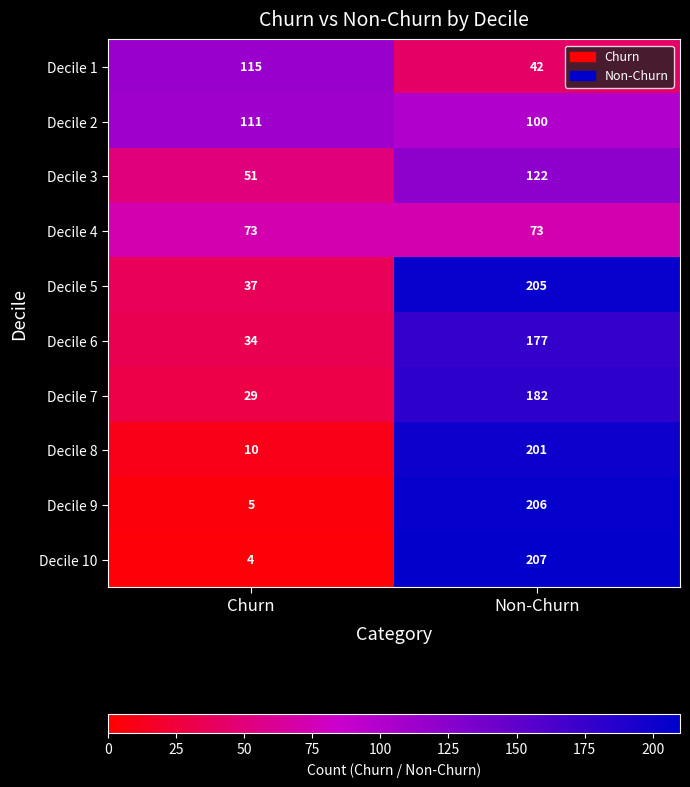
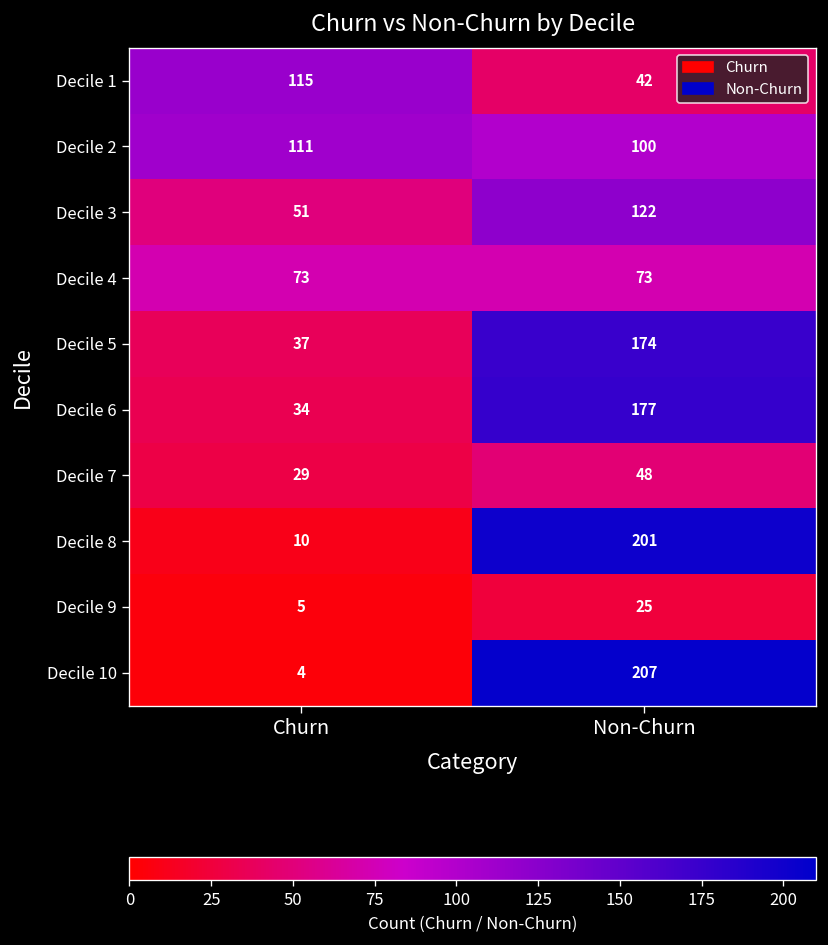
  {
    "Decile 1": {
      "Churn": 115,
      "Non-Churn": 42
    },
    "Decile 2": {
      "Churn": 111,
      "Non-Churn": 100
    },
    "Decile 3": {
      "Churn": 51,
      "Non-Churn": 122
    },
    "Decile 4": {
      "Churn": 73,
      "Non-Churn": 73
    },
    "Decile 5": {
      "Churn": 37,
-     "Non-Churn": 205
+     "Non-Churn": 174
    },
    "Decile 6": {
      "Churn": 34,
      "Non-Churn": 177
    },
    "Decile 7": {
      "Churn": 29,
-     "Non-Churn": 182
+     "Non-Churn": 48
    },
    "Decile 8": {
      "Churn": 10,
      "Non-Churn": 201
    },
    "Decile 9": {
      "Churn": 5,
-     "Non-Churn": 206
+     "Non-Churn": 25
    },
    "Decile 10": {
      "Churn": 4,
      "Non-Churn": 207
    }
  }
